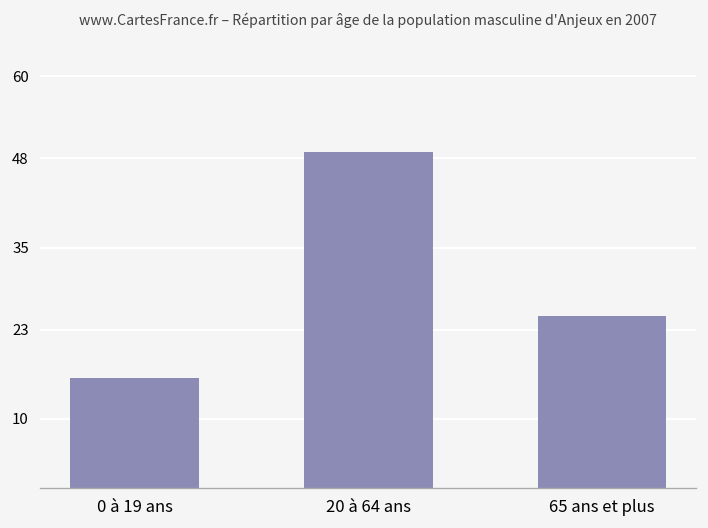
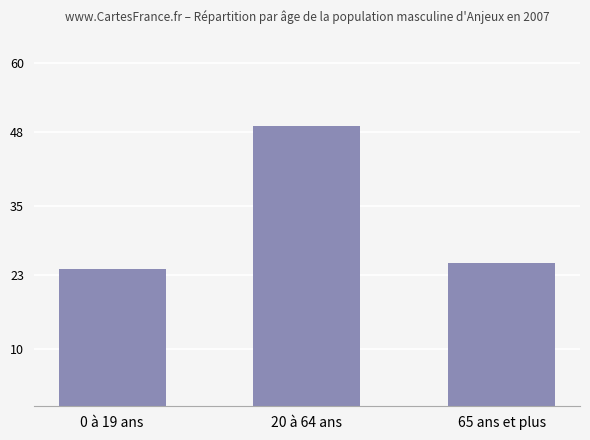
  {
-   "0 à 19 ans": 16,
+   "0 à 19 ans": 24,
    "20 à 64 ans": 49,
    "65 ans et plus": 25
  }
